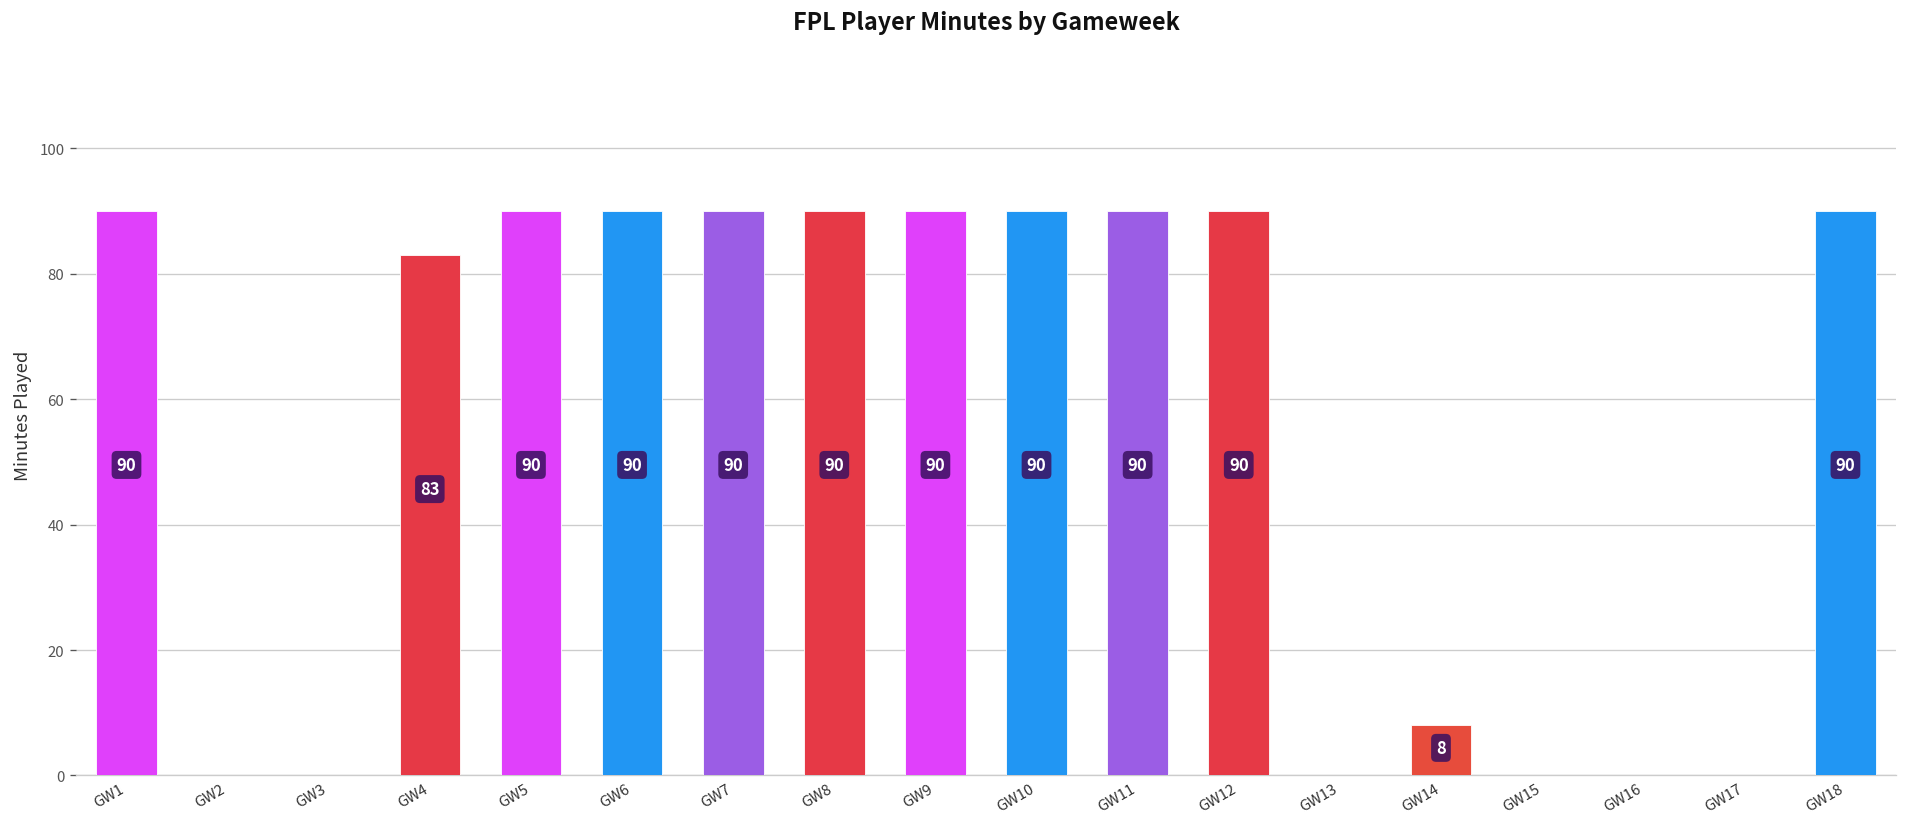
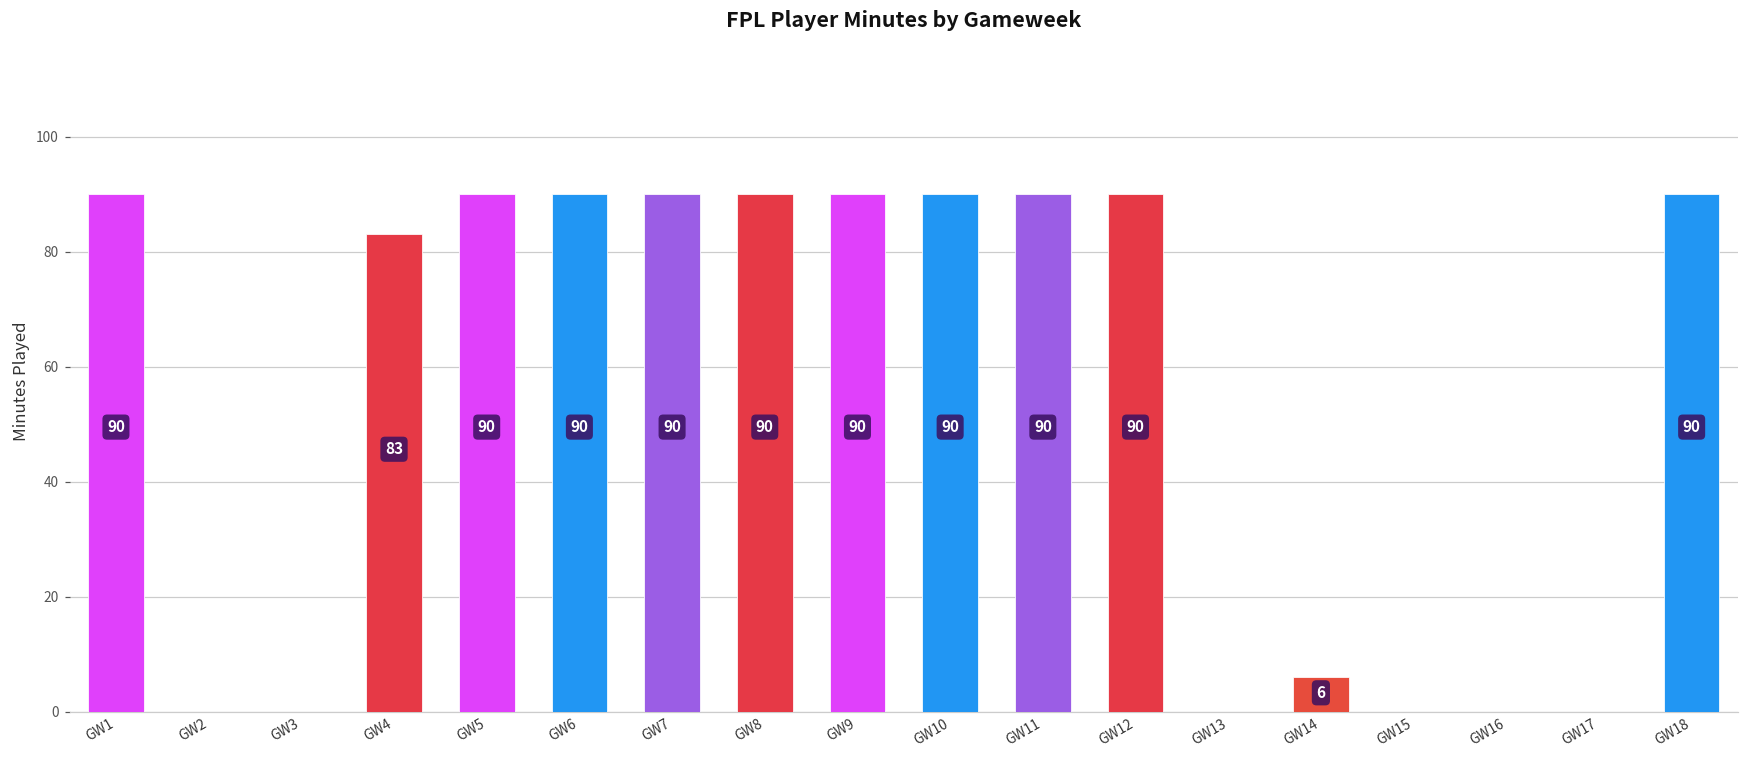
  {
-   "GW14": 8
+   "GW14": 6
  }
